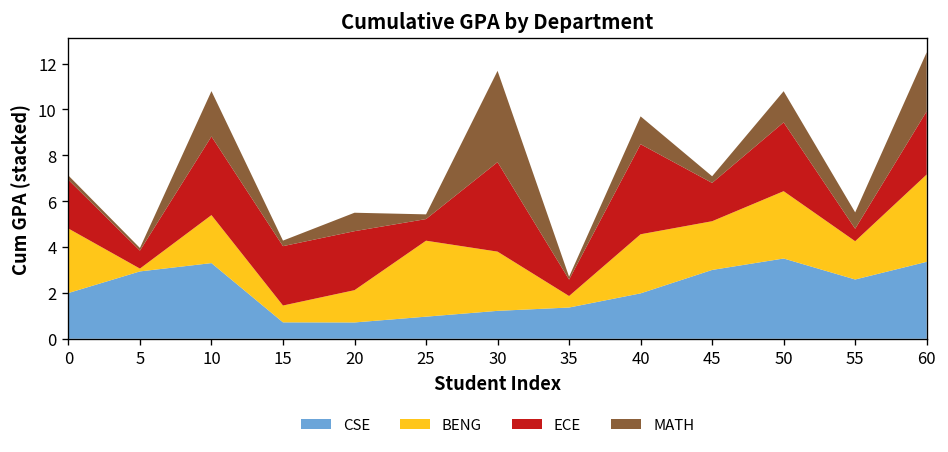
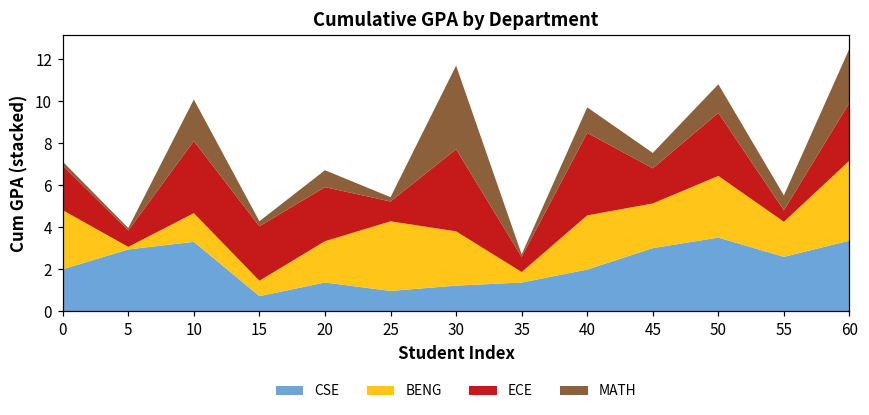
  {
    "CSE": {
      "0": 2.0,
      "10": 3.3,
      "15": 0.7,
-     "20": 0.7,
+     "20": 1.4,
      "25": 1.0,
      "30": 1.2,
      "35": 1.4,
      "40": 2.0,
      "45": 3.0,
      "50": 3.5,
      "55": 2.6,
      "60": 3.4
    },
    "BENG": {
      "0": 2.8,
-     "10": 2.1,
+     "10": 1.4,
      "15": 0.7,
-     "20": 1.4,
+     "20": 2.0,
      "25": 3.3,
      "30": 2.6,
      "35": 0.5,
      "40": 2.6,
      "45": 2.1,
      "50": 2.9,
      "55": 1.7,
      "60": 3.8
    },
    "ECE": {
      "0": 2.1,
      "10": 3.4,
      "15": 2.6,
      "20": 2.6,
      "25": 0.9,
      "30": 3.9,
      "40": 3.9,
      "45": 1.7,
      "50": 3.0,
      "55": 0.5,
      "60": 2.8
    },
    "MATH": {
      "0": 0.2,
      "10": 2.0,
      "15": 0.2,
      "20": 0.8,
      "25": 0.2,
      "30": 4.0,
      "40": 1.2,
-     "45": 0.3,
+     "45": 0.7,
      "50": 1.4,
      "55": 0.7,
      "60": 2.6
    }
  }
